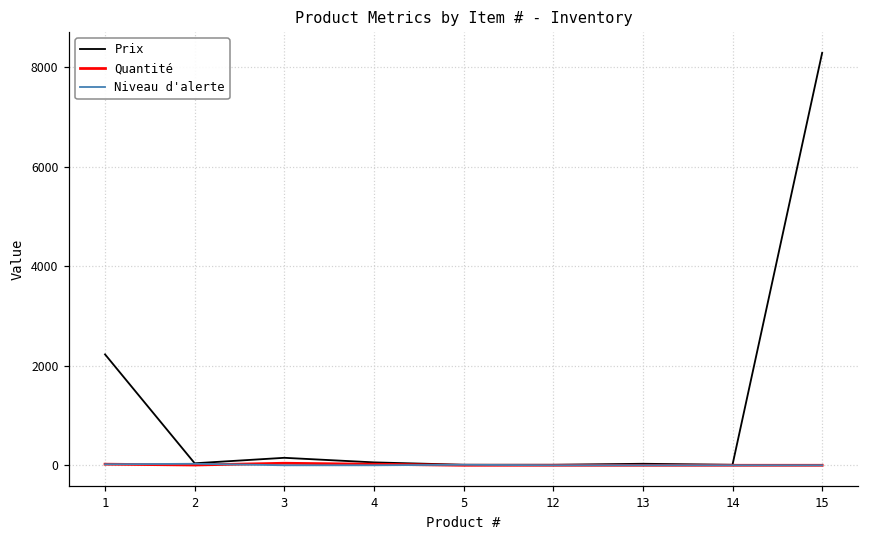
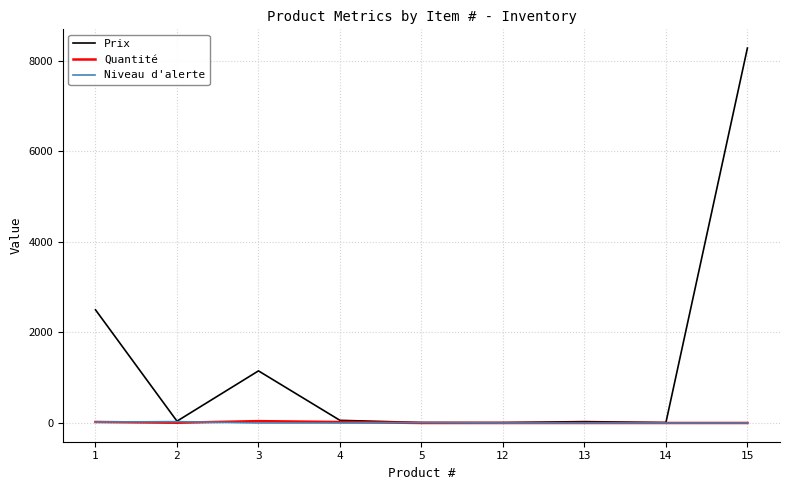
  {
    "Prix": {
-     "1": 2200,
-     "3": 200,
+     "1": 2500,
+     "3": 1200,
      "15": 8300
    }
  }
